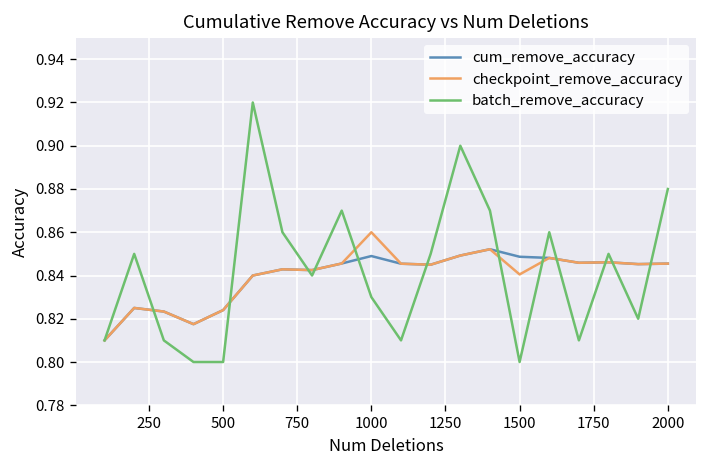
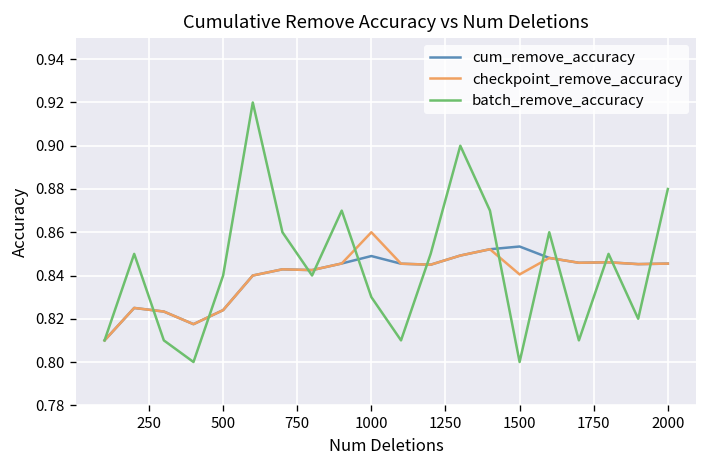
  {
    "cum_remove_accuracy": {
      "1000": 0.849,
-     "1500": 0.849
+     "1500": 0.853
    },
    "checkpoint_remove_accuracy": {
      "1000": 0.860,
      "1500": 0.841
    },
    "batch_remove_accuracy": {
-     "500": 0.80,
+     "500": 0.84,
      "1000": 0.83,
      "1500": 0.80,
      "2000": 0.88
    }
  }
